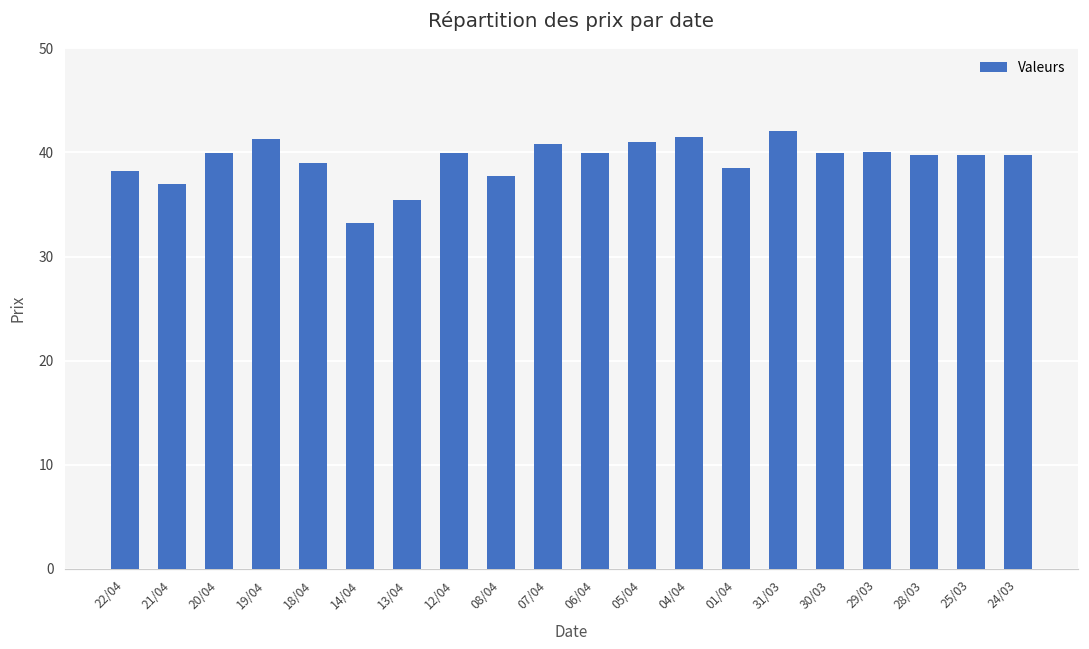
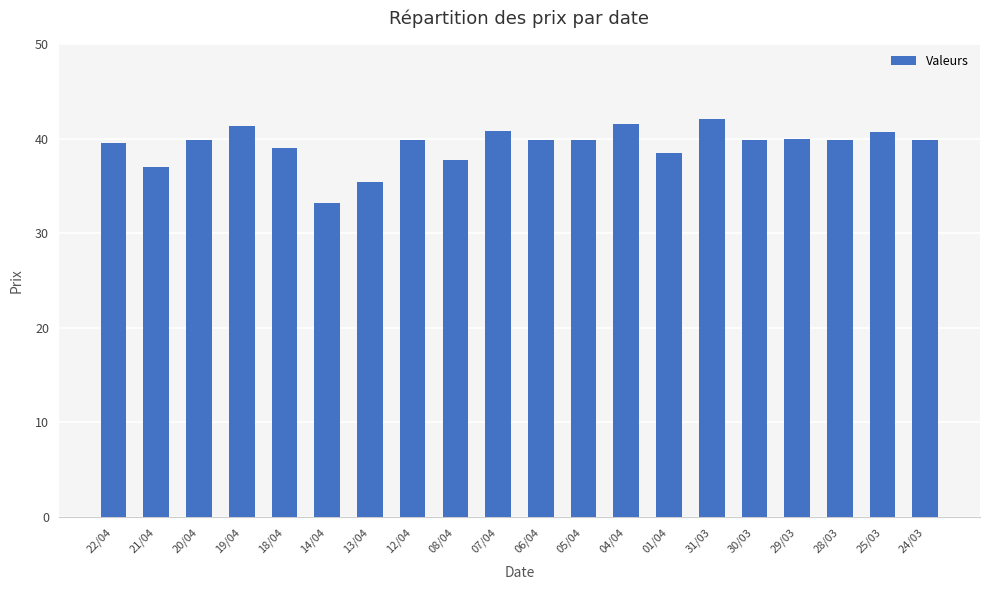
  {
-   "22/04": 38,
+   "22/04": 40,
    "21/04": 37,
    "20/04": 40,
    "19/04": 41,
    "18/04": 39,
    "14/04": 33,
    "13/04": 35,
    "12/04": 40,
    "08/04": 38,
    "07/04": 41,
    "06/04": 40,
-   "05/04": 41,
+   "05/04": 40,
    "04/04": 42,
    "01/04": 39,
    "31/03": 42,
    "30/03": 40,
    "29/03": 40,
    "28/03": 40,
-   "25/03": 40,
+   "25/03": 41,
    "24/03": 40
  }
